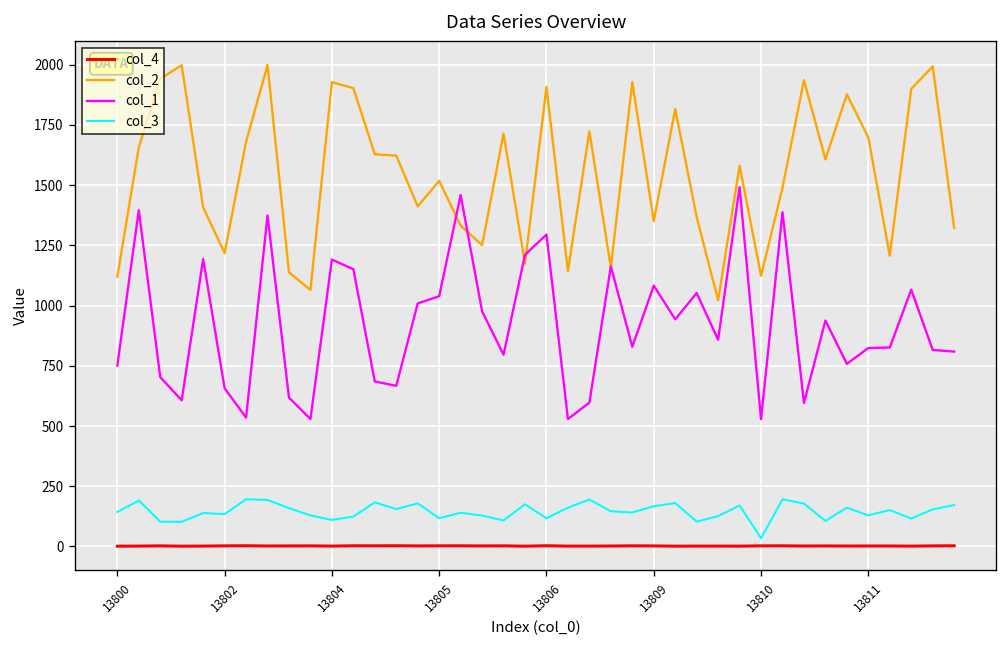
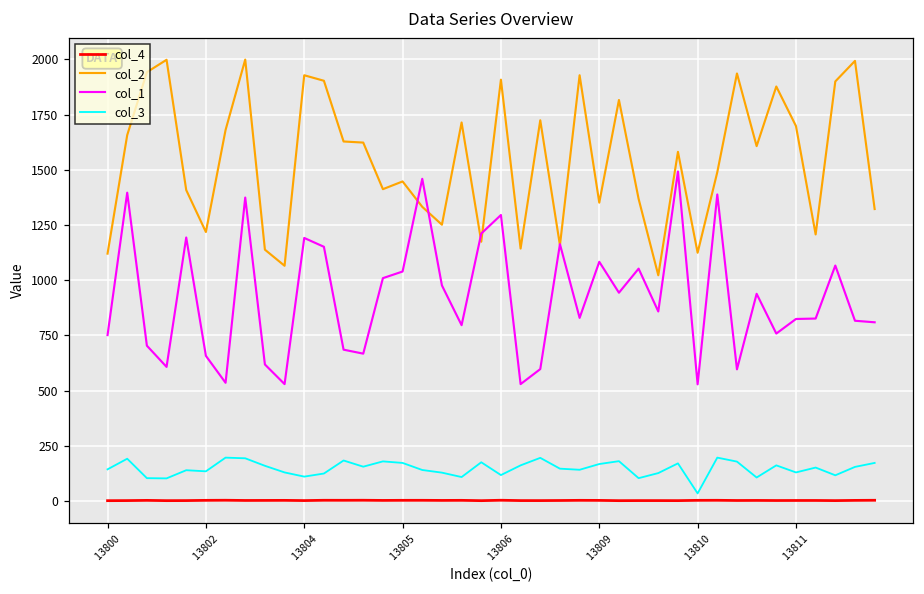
  {
    "col_4": {
      "13800": 0,
      "13802": 0,
      "13804": 0,
      "13805": 0,
      "13806": 0,
      "13809": 0,
      "13810": 0,
      "13811": 0
    },
    "col_2": {
      "13800": 1120,
      "13802": 1220,
      "13804": 1930,
-     "13805": 1520,
+     "13805": 1450,
      "13806": 1910,
      "13809": 1350,
      "13810": 1120,
      "13811": 1700
    },
    "col_1": {
      "13800": 750,
      "13802": 660,
      "13804": 1190,
      "13805": 1040,
      "13806": 1300,
      "13809": 1080,
      "13810": 530,
      "13811": 820
    },
    "col_3": {
      "13800": 140,
      "13802": 130,
      "13804": 110,
-     "13805": 120,
+     "13805": 170,
      "13806": 120,
      "13809": 170,
      "13810": 30,
      "13811": 130
    }
  }
